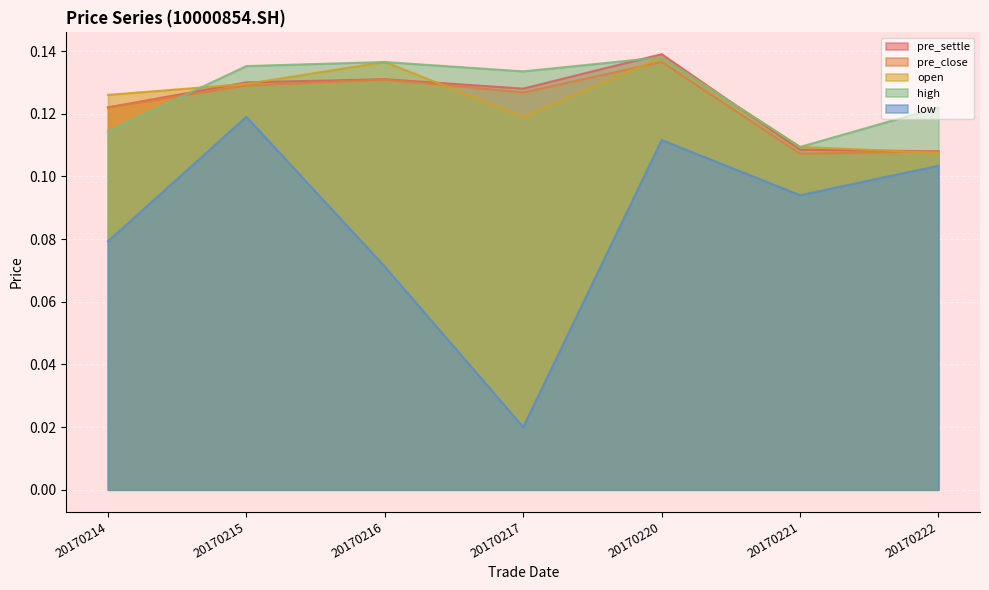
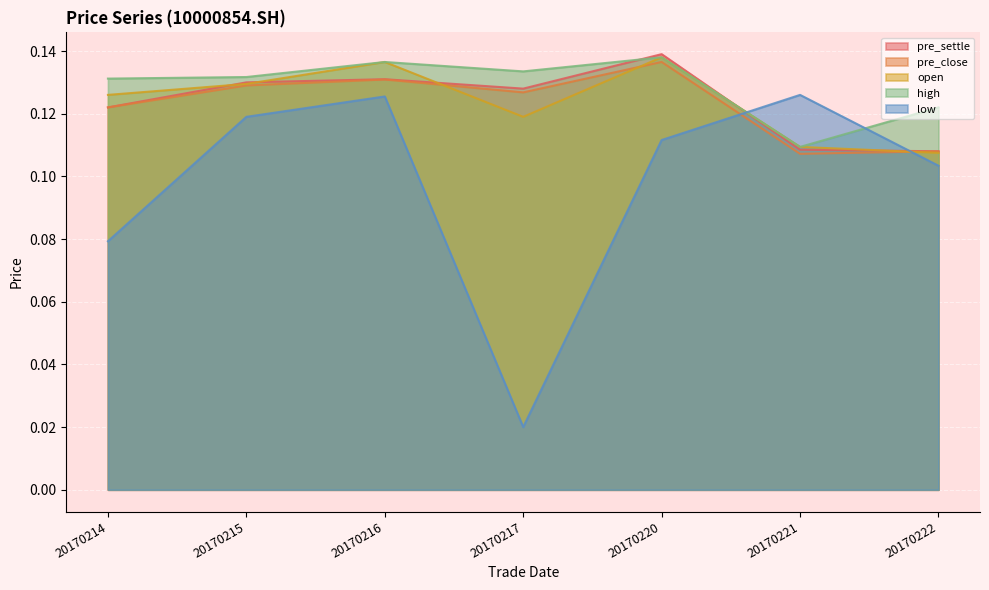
  {
    "high": {
-     "20170214": 0.114,
-     "20170215": 0.135,
+     "20170214": 0.131,
+     "20170215": 0.132,
      "20170217": 0.134
    },
    "low": {
      "20170214": 0.079,
      "20170215": 0.119,
-     "20170216": 0.071,
+     "20170216": 0.126,
      "20170217": 0.020,
      "20170220": 0.112,
-     "20170221": 0.094,
+     "20170221": 0.126,
      "20170222": 0.103
    }
  }
